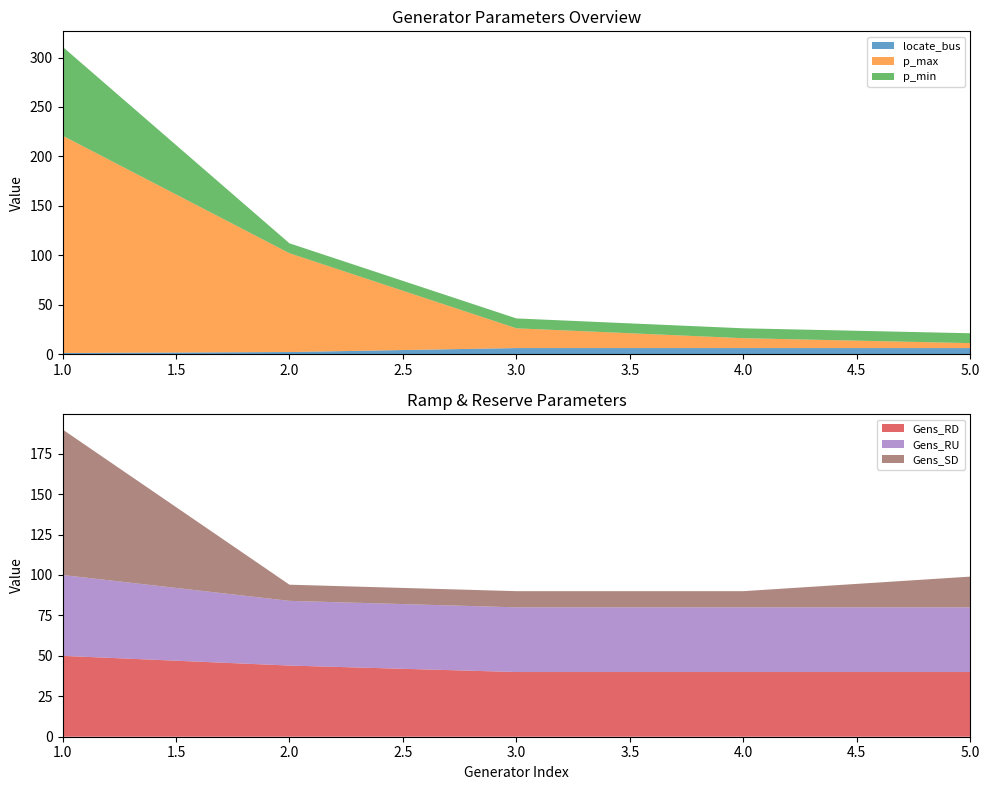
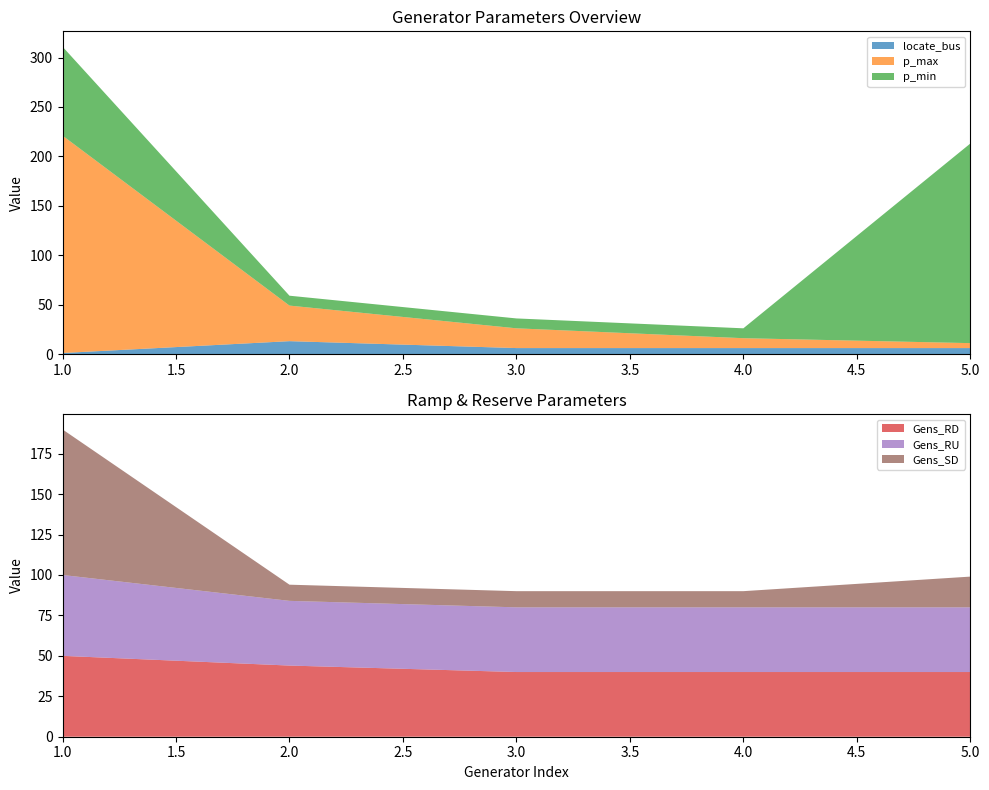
  {
    "Generator Parameters Overview": {
      "locate_bus": {
-       "2.0": 0,
+       "2.0": 10,
        "3.0": 10,
        "4.0": 10,
        "5.0": 10
      },
      "p_max": {
        "1.0": 220,
-       "2.0": 100,
+       "2.0": 40,
        "3.0": 20,
        "4.0": 10,
        "5.0": 10
      },
      "p_min": {
        "1.0": 90,
        "2.0": 10,
        "3.0": 10,
        "4.0": 10,
-       "5.0": 10
+       "5.0": 200
      }
    },
    "Ramp & Reserve Parameters": {
      "Gens_RD": {
        "1.0": 50,
        "2.0": 44,
        "3.0": 40,
        "4.0": 40,
        "5.0": 40
      },
      "Gens_RU": {
        "1.0": 50,
        "2.0": 40,
        "3.0": 40,
        "4.0": 40,
        "5.0": 40
      },
      "Gens_SD": {
        "1.0": 90,
        "2.0": 10,
        "3.0": 10,
        "4.0": 10,
        "5.0": 19
      }
    }
  }
